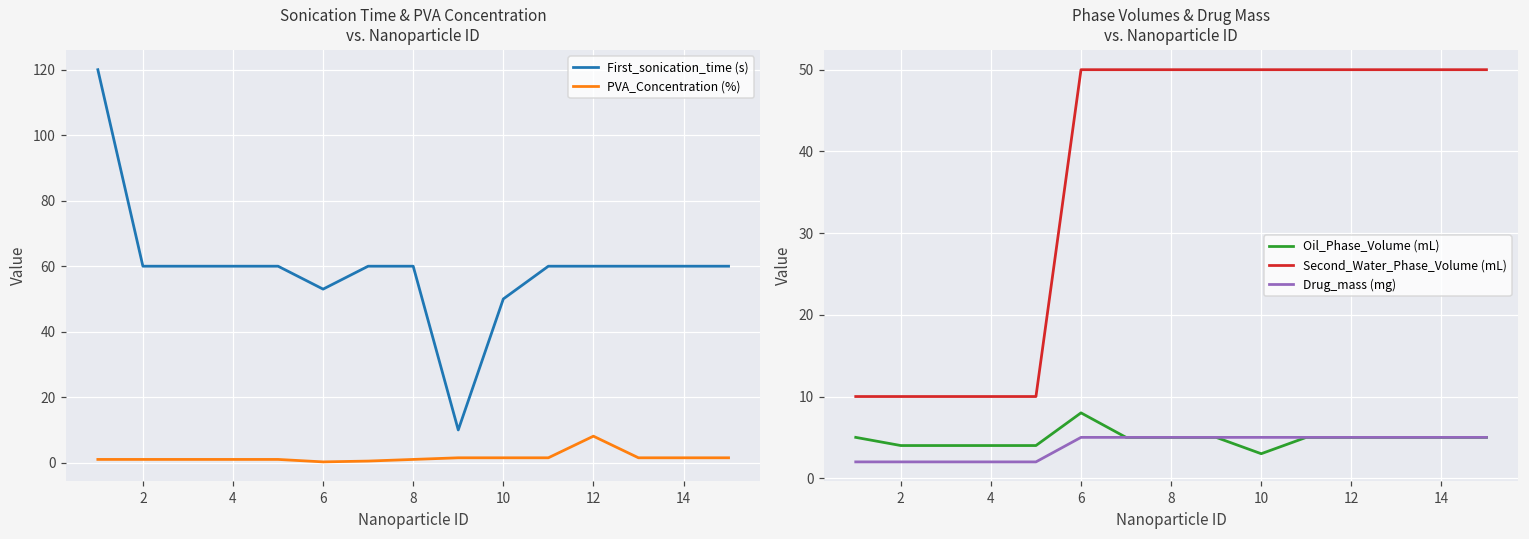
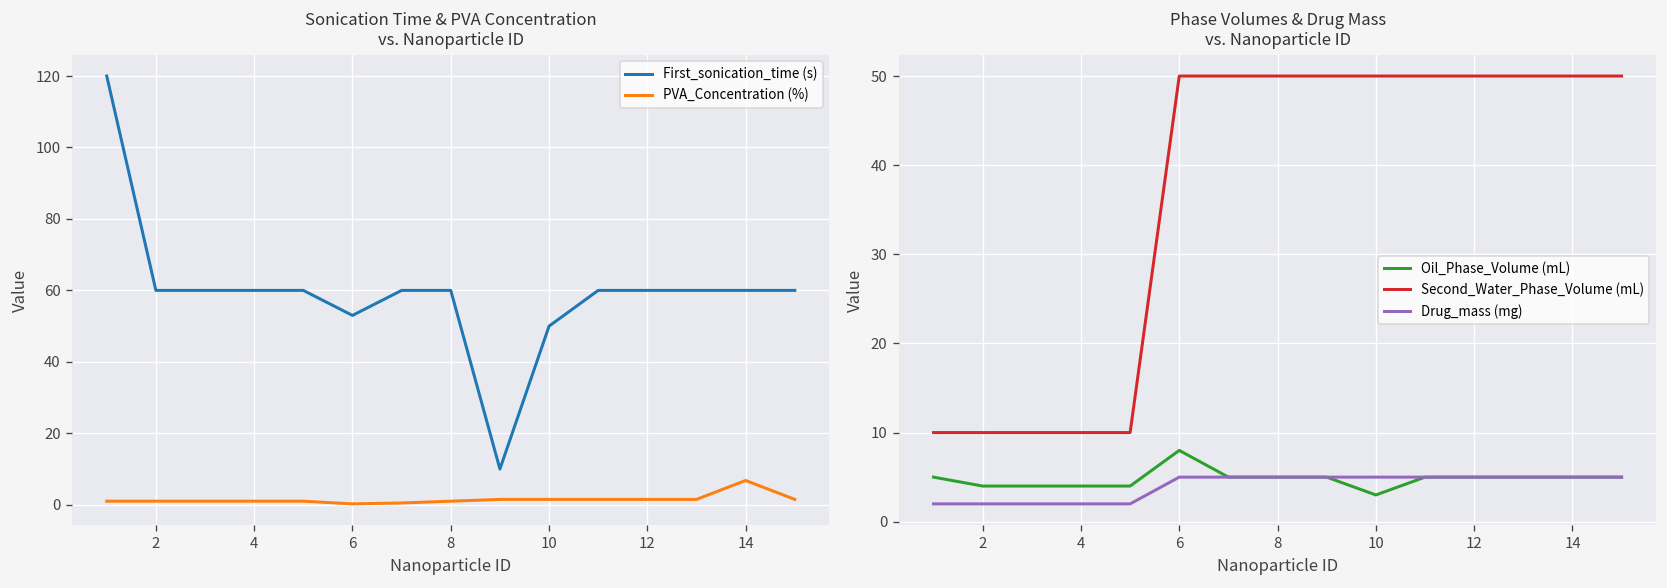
  {
    "Sonication Time & PVA Concentration vs. Nanoparticle ID": {
      "First_sonication_time (s)": {
        "2": 60,
        "4": 60,
        "6": 53,
        "8": 60,
        "10": 50,
        "12": 60,
        "14": 60
      },
      "PVA_Concentration (%)": {
        "2": 1,
        "4": 1,
        "6": 0,
        "8": 1,
        "10": 2,
-       "12": 8,
-       "14": 2
+       "12": 2,
+       "14": 7
      }
    },
    "Phase Volumes & Drug Mass vs. Nanoparticle ID": {
      "Oil_Phase_Volume (mL)": {
        "2": 4,
        "4": 4,
        "6": 8,
        "10": 3
      },
      "Second_Water_Phase_Volume (mL)": {
        "2": 10,
        "4": 10,
        "6": 50,
        "8": 50,
        "10": 50,
        "12": 50,
        "14": 50
      },
      "Drug_mass (mg)": {
        "2": 2,
        "4": 2,
        "6": 5,
        "10": 5
      }
    }
  }
